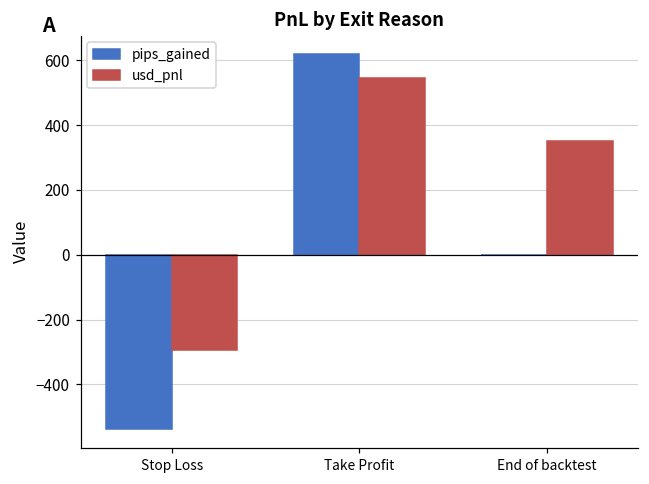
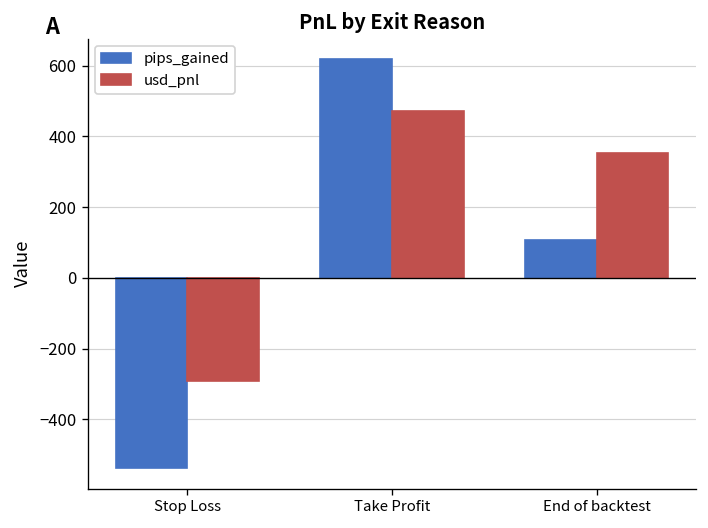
  {
    "pips_gained": {
      "Stop Loss": -540,
      "Take Profit": 620,
-     "End of backtest": 0
+     "End of backtest": 110
    },
    "usd_pnl": {
      "Stop Loss": -290,
-     "Take Profit": 540,
+     "Take Profit": 470,
      "End of backtest": 350
    }
  }
